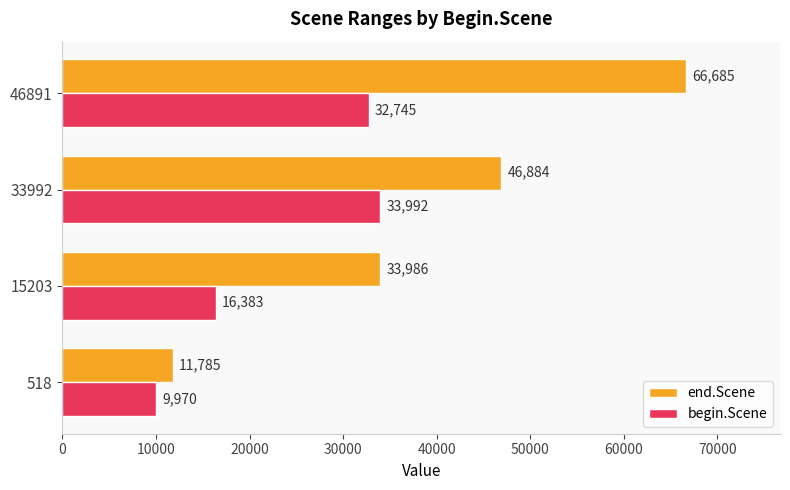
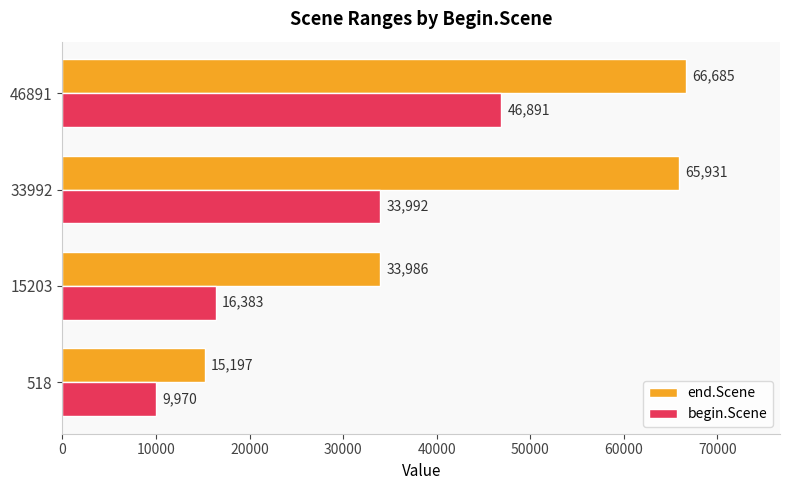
  {
    "end.Scene": {
      "46891": "66,685",
-     "33992": "46,884",
+     "33992": "65,931",
      "15203": "33,986",
-     "518": "11,785"
+     "518": "15,197"
    },
    "begin.Scene": {
-     "46891": "32,745",
+     "46891": "46,891",
      "33992": "33,992",
      "15203": "16,383",
      "518": "9,970"
    }
  }
